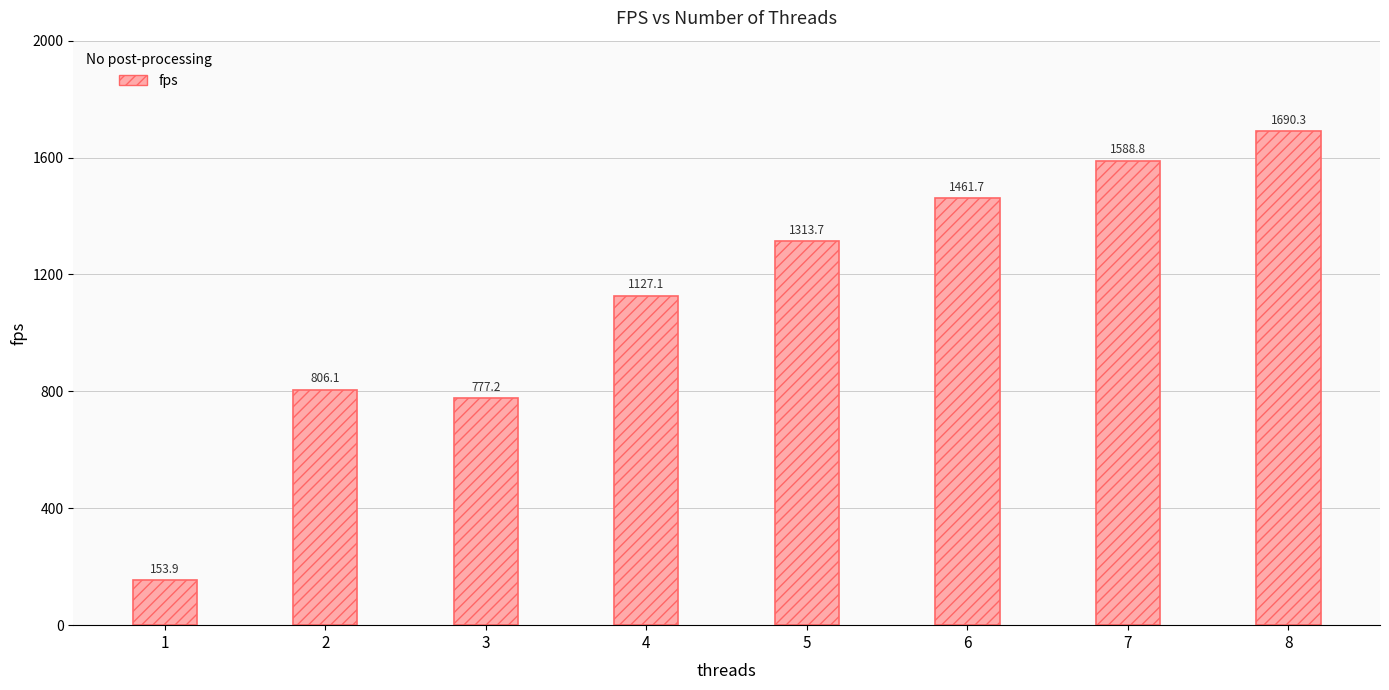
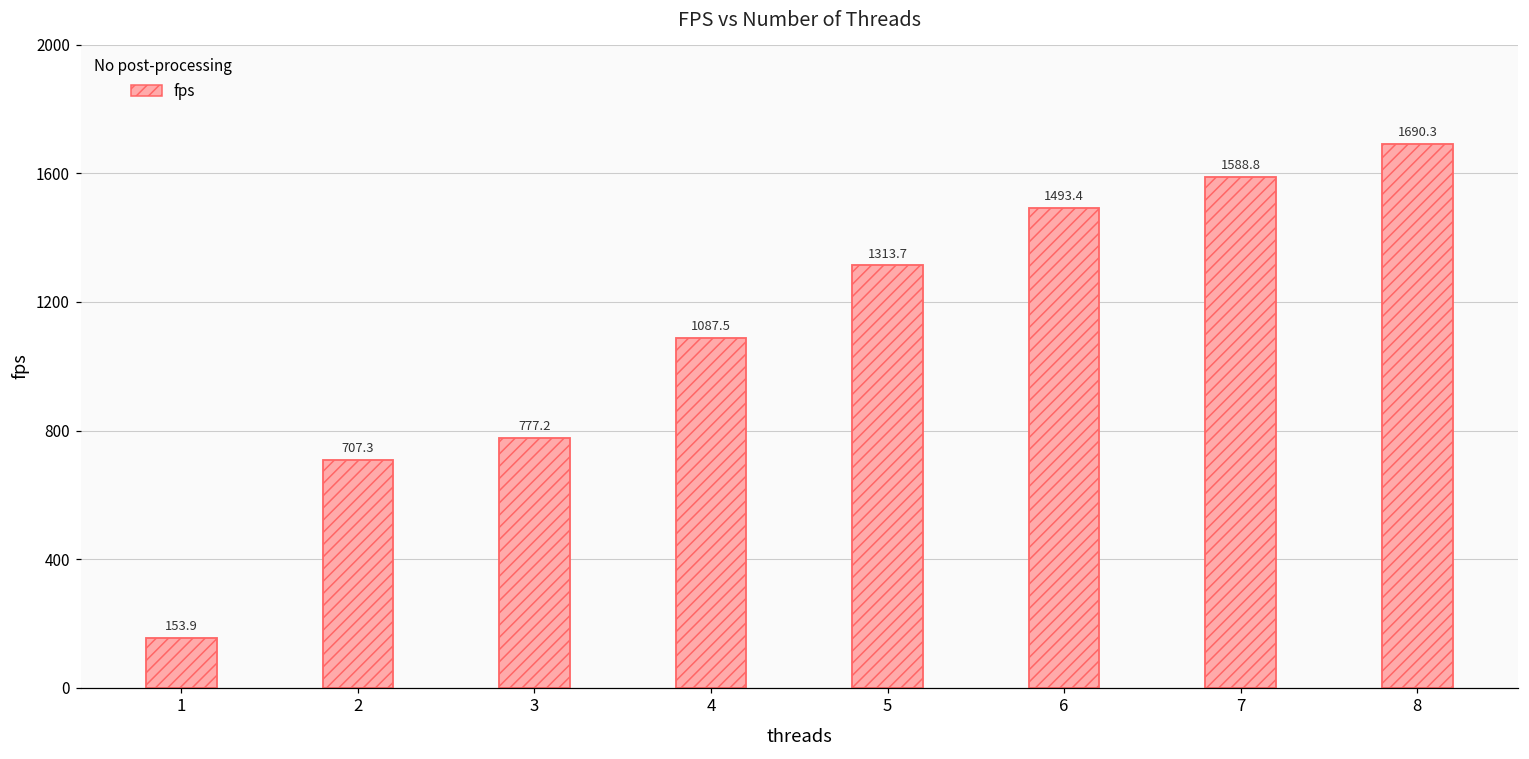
  {
    "1": 153.9,
-   "2": 806.1,
+   "2": 707.3,
    "3": 777.2,
-   "4": 1127.1,
+   "4": 1087.5,
    "5": 1313.7,
-   "6": 1461.7,
+   "6": 1493.4,
    "7": 1588.8,
    "8": 1690.3
  }
